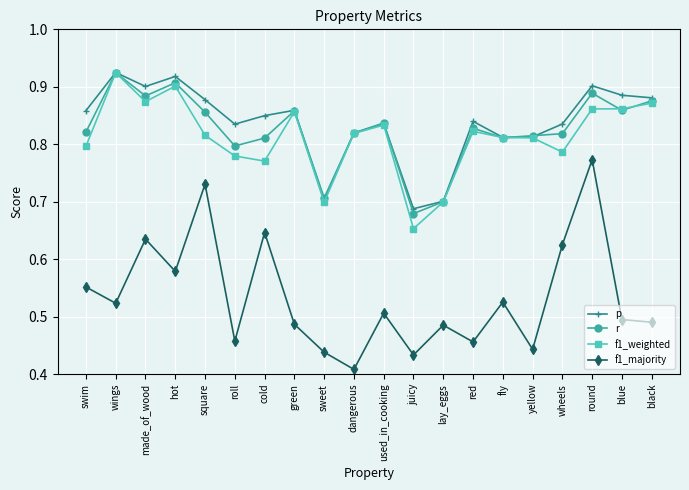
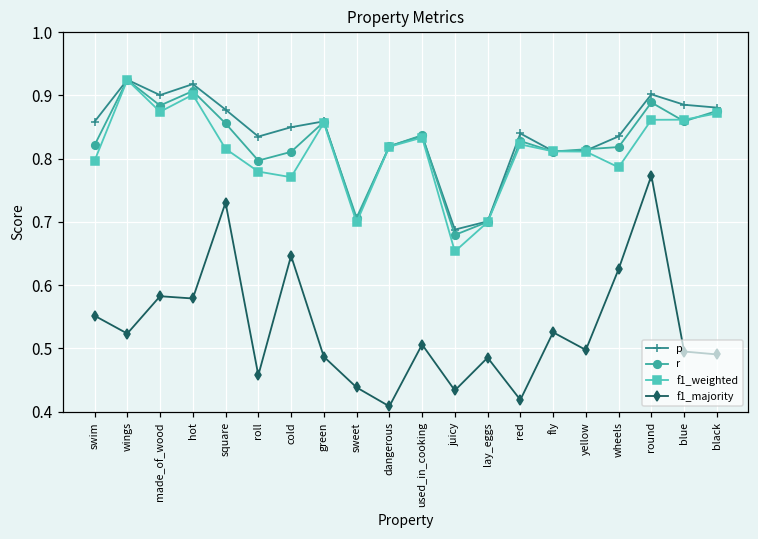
  {
    "f1_majority": {
      "swim": 0.55,
      "wings": 0.52,
-     "made_of_wood": 0.63,
+     "made_of_wood": 0.58,
      "hot": 0.58,
      "square": 0.73,
      "roll": 0.46,
      "cold": 0.65,
      "green": 0.49,
      "sweet": 0.44,
      "dangerous": 0.41,
      "used_in_cooking": 0.51,
      "juicy": 0.43,
      "lay_eggs": 0.49,
-     "red": 0.46,
+     "red": 0.42,
      "fly": 0.53,
-     "yellow": 0.44,
+     "yellow": 0.50,
      "wheels": 0.63,
      "round": 0.77
    }
  }
